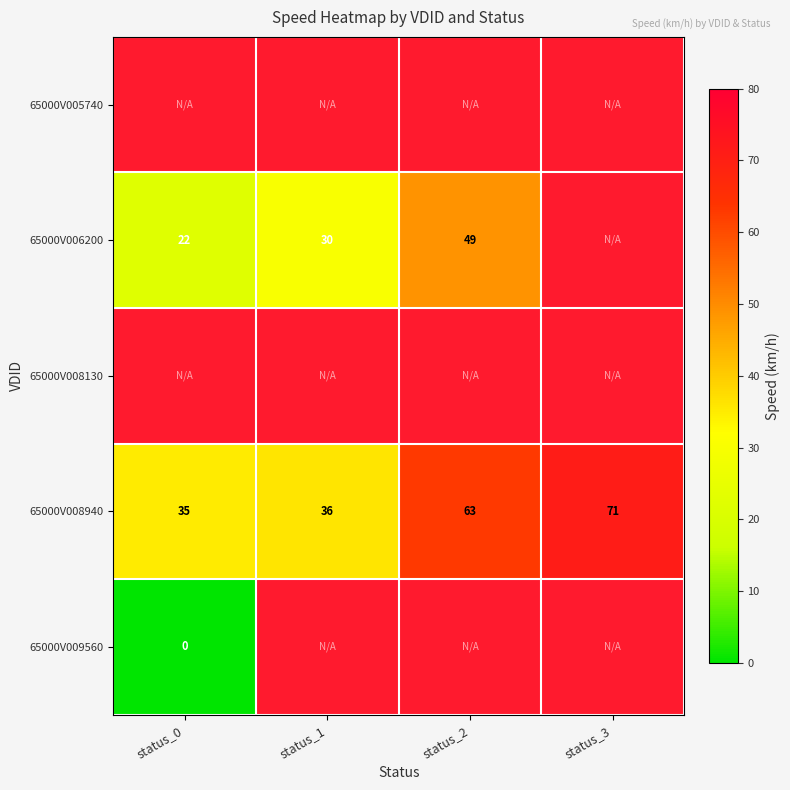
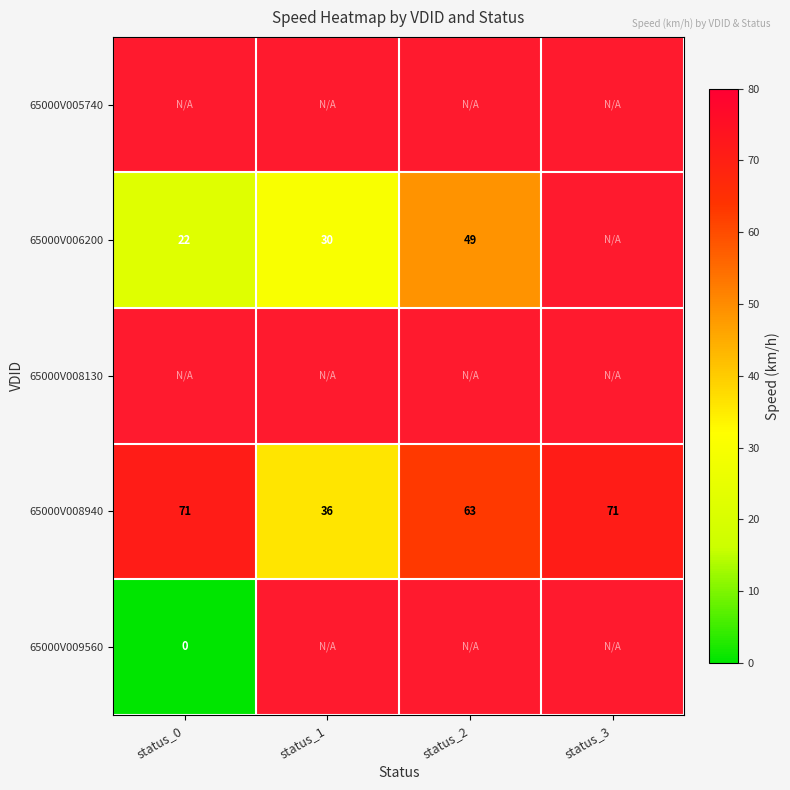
  {
    "65000V006200": {
      "status_0": 22,
      "status_1": 30,
      "status_2": 49
    },
    "65000V008940": {
-     "status_0": 35,
+     "status_0": 71,
      "status_1": 36,
      "status_2": 63,
      "status_3": 71
    },
    "65000V009560": {
      "status_0": 0
    }
  }
